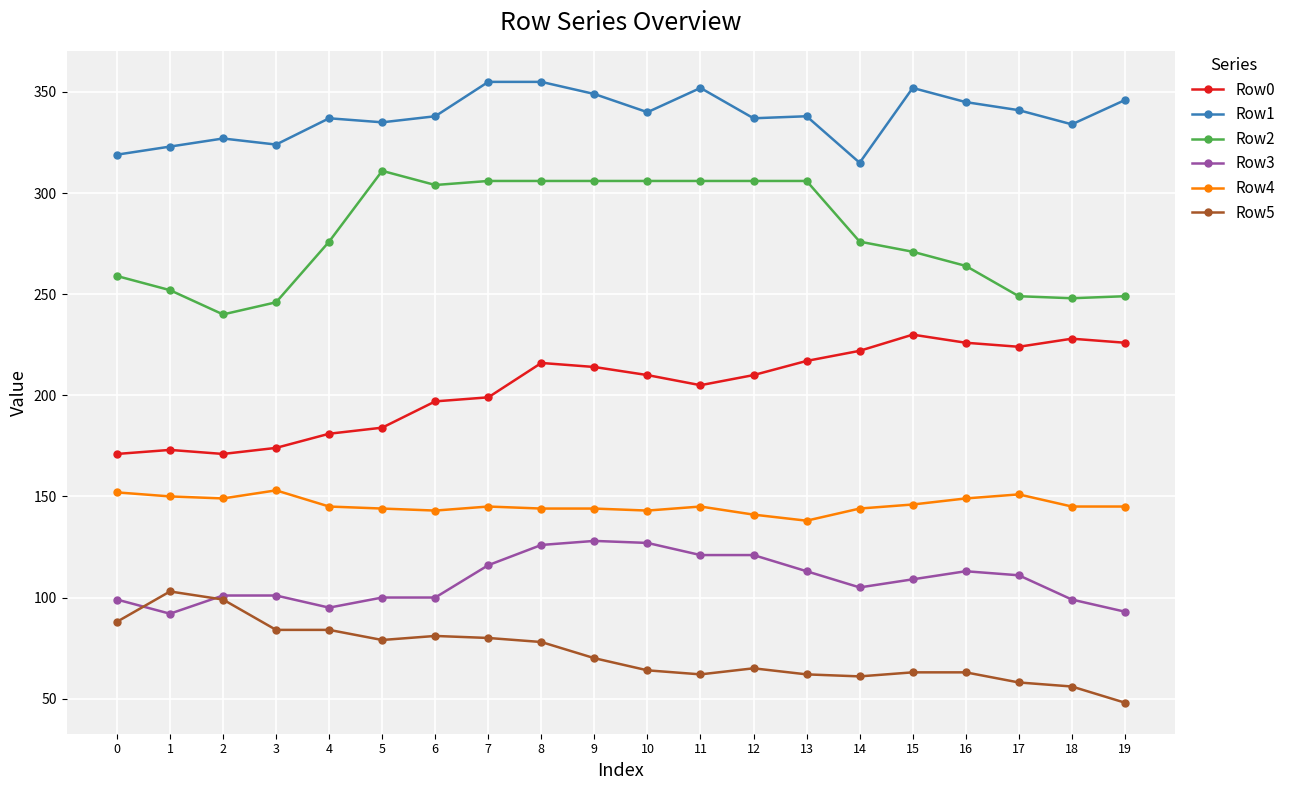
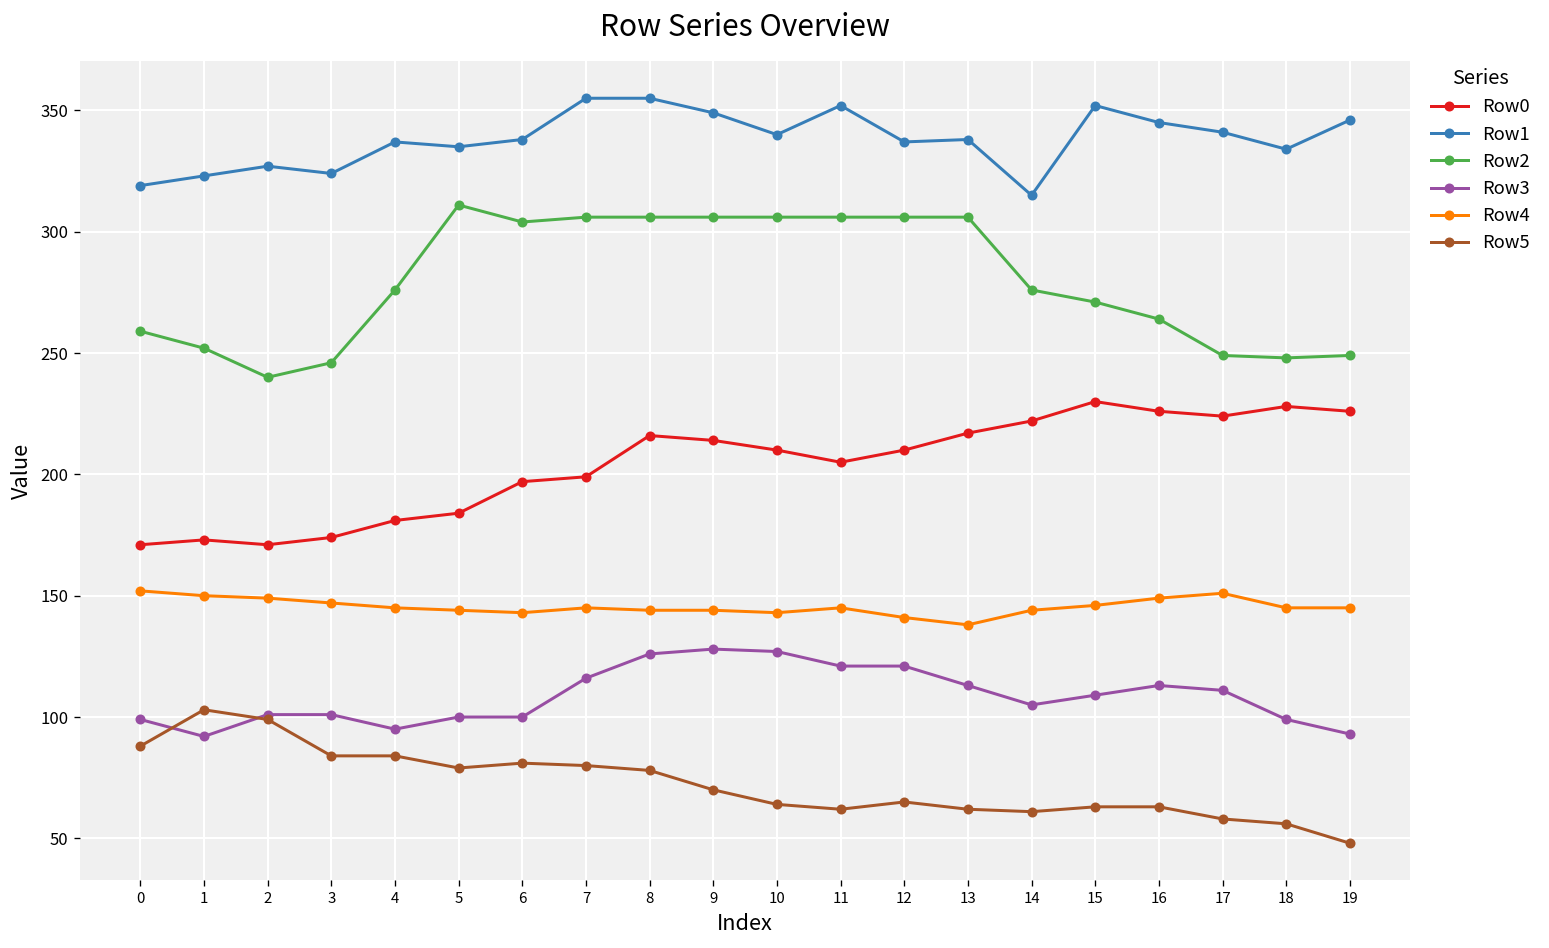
  {
    "Row0": {
      "0": 171,
      "1": 173,
      "2": 171,
      "3": 174,
      "4": 181,
      "5": 184,
      "6": 197,
      "7": 199,
      "8": 216,
      "9": 214,
      "10": 210,
      "11": 205,
      "12": 210,
      "13": 217,
      "14": 222,
      "15": 230,
      "16": 226,
      "17": 224,
      "18": 228,
      "19": 226
    },
    "Row1": {
      "0": 319,
      "1": 323,
      "2": 327,
      "3": 324,
      "4": 337,
      "5": 335,
      "6": 338,
      "7": 355,
      "8": 355,
      "9": 349,
      "10": 340,
      "11": 352,
      "12": 337,
      "13": 338,
      "14": 315,
      "15": 352,
      "16": 345,
      "17": 341,
      "18": 334,
      "19": 346
    },
    "Row2": {
      "0": 259,
      "1": 252,
      "2": 240,
      "3": 246,
      "4": 276,
      "5": 311,
      "6": 304,
      "7": 306,
      "8": 306,
      "9": 306,
      "10": 306,
      "11": 306,
      "12": 306,
      "13": 306,
      "14": 276,
      "15": 271,
      "16": 264,
      "17": 249,
      "18": 248,
      "19": 249
    },
    "Row3": {
      "0": 99,
      "1": 92,
      "2": 101,
      "3": 101,
      "4": 95,
      "5": 100,
      "6": 100,
      "7": 116,
      "8": 126,
      "9": 128,
      "10": 127,
      "11": 121,
      "12": 121,
      "13": 113,
      "14": 105,
      "15": 109,
      "16": 113,
      "17": 111,
      "18": 99,
      "19": 93
    },
    "Row4": {
      "0": 152,
      "1": 150,
      "2": 149,
-     "3": 153,
+     "3": 147,
      "4": 145,
      "5": 144,
      "6": 143,
      "7": 145,
      "8": 144,
      "9": 144,
      "10": 143,
      "11": 145,
      "12": 141,
      "13": 138,
      "14": 144,
      "15": 146,
      "16": 149,
      "17": 151,
      "18": 145,
      "19": 145
    },
    "Row5": {
      "0": 88,
      "1": 103,
      "2": 99,
      "3": 84,
      "4": 84,
      "5": 79,
      "6": 81,
      "7": 80,
      "8": 78,
      "9": 70,
      "10": 64,
      "11": 62,
      "12": 65,
      "13": 62,
      "14": 61,
      "15": 63,
      "16": 63,
      "17": 58,
      "18": 56,
      "19": 48
    }
  }
